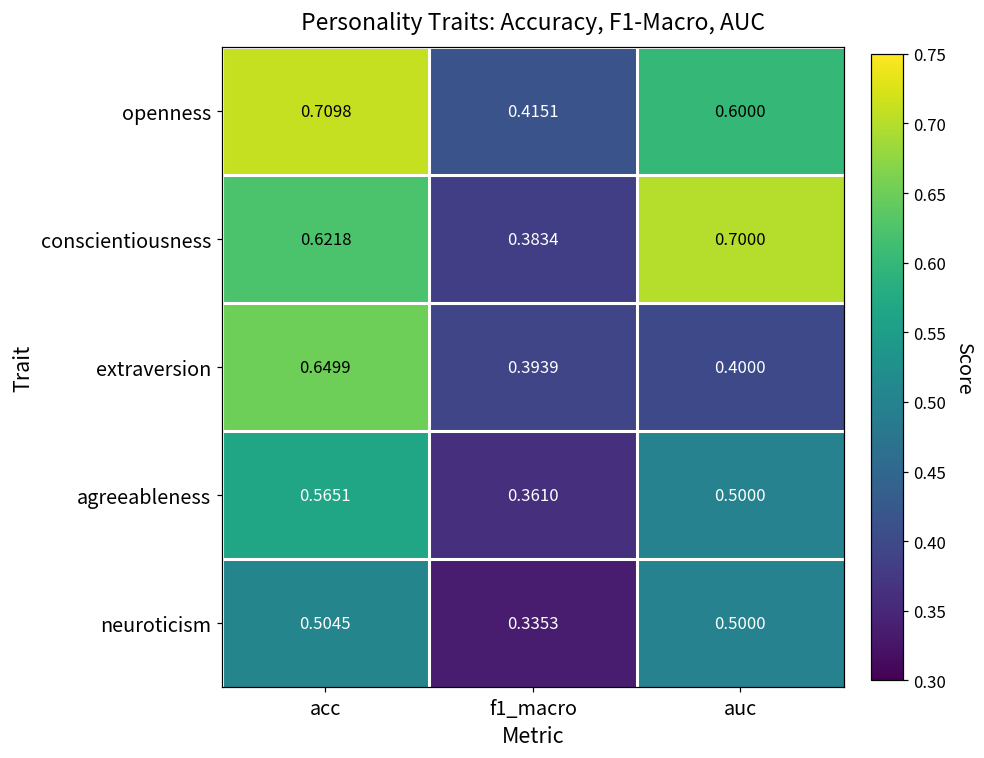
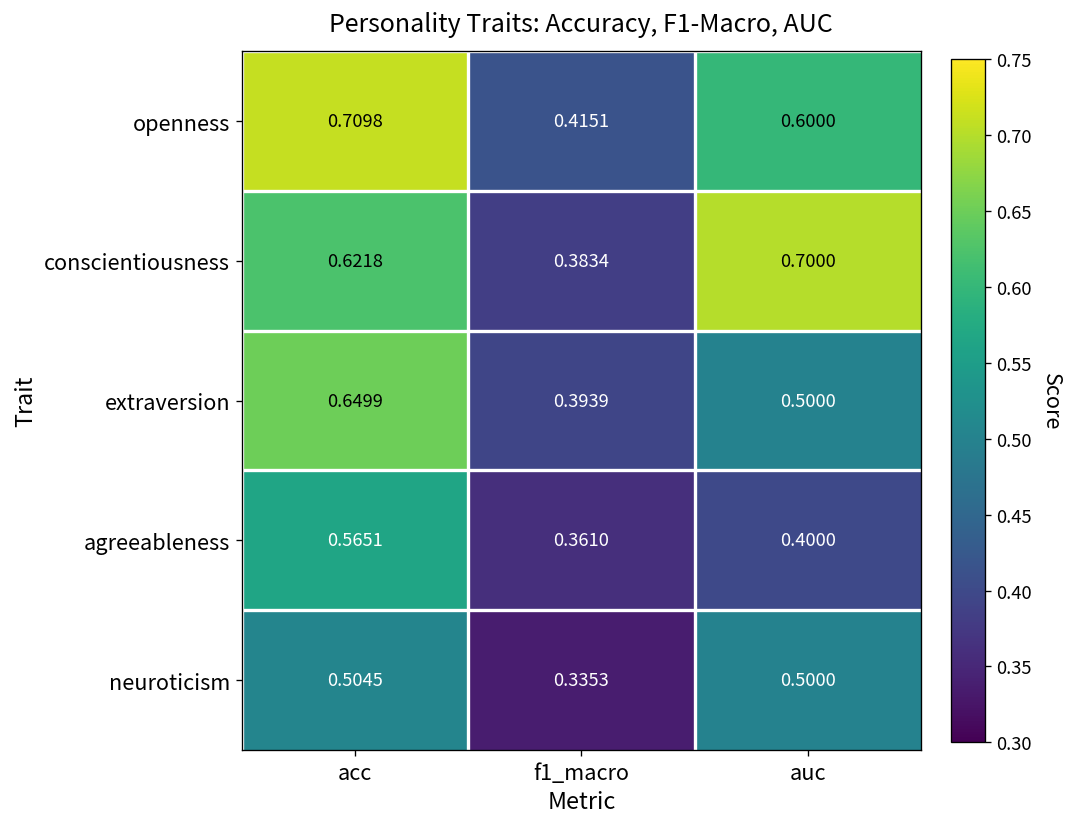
  {
    "openness": {
      "acc": 0.7098,
      "f1_macro": 0.4151,
      "auc": 0.6000
    },
    "conscientiousness": {
      "acc": 0.6218,
      "f1_macro": 0.3834,
      "auc": 0.7000
    },
    "extraversion": {
      "acc": 0.6499,
      "f1_macro": 0.3939,
-     "auc": 0.4000
+     "auc": 0.5000
    },
    "agreeableness": {
      "acc": 0.5651,
      "f1_macro": 0.3610,
-     "auc": 0.5000
+     "auc": 0.4000
    },
    "neuroticism": {
      "acc": 0.5045,
      "f1_macro": 0.3353,
      "auc": 0.5000
    }
  }
